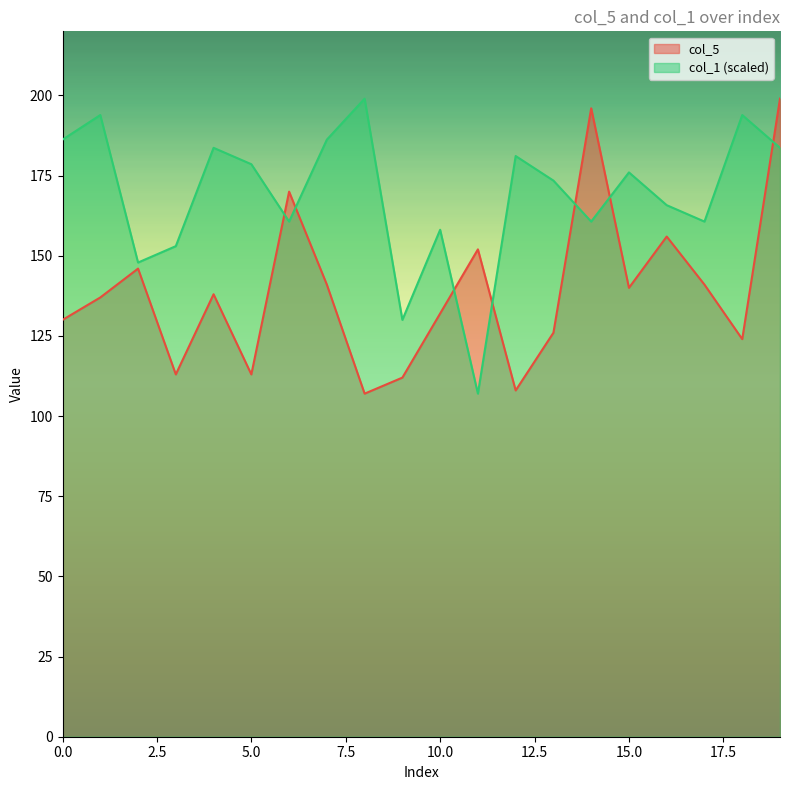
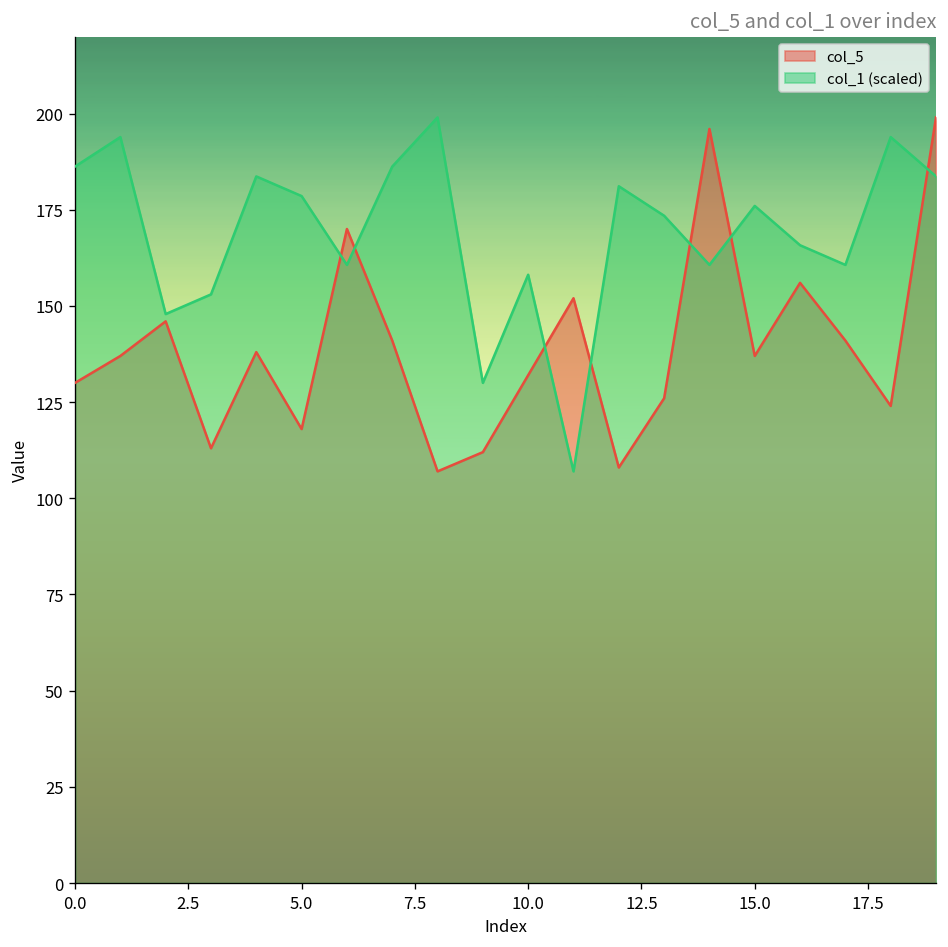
  {
    "col_5": {
      "0.0": 130,
-     "5.0": 113,
+     "5.0": 118,
      "10.0": 132,
-     "15.0": 140
+     "15.0": 137
    },
    "col_1 (scaled)": {
      "0.0": 186,
      "5.0": 179,
      "10.0": 158,
      "15.0": 176
    }
  }
